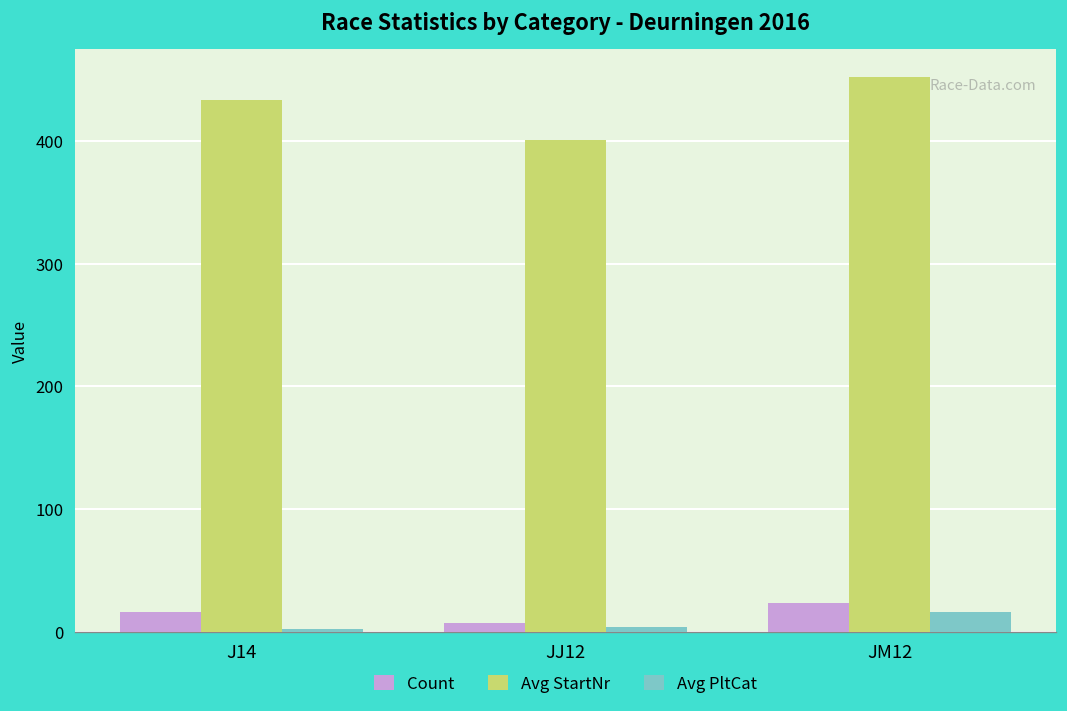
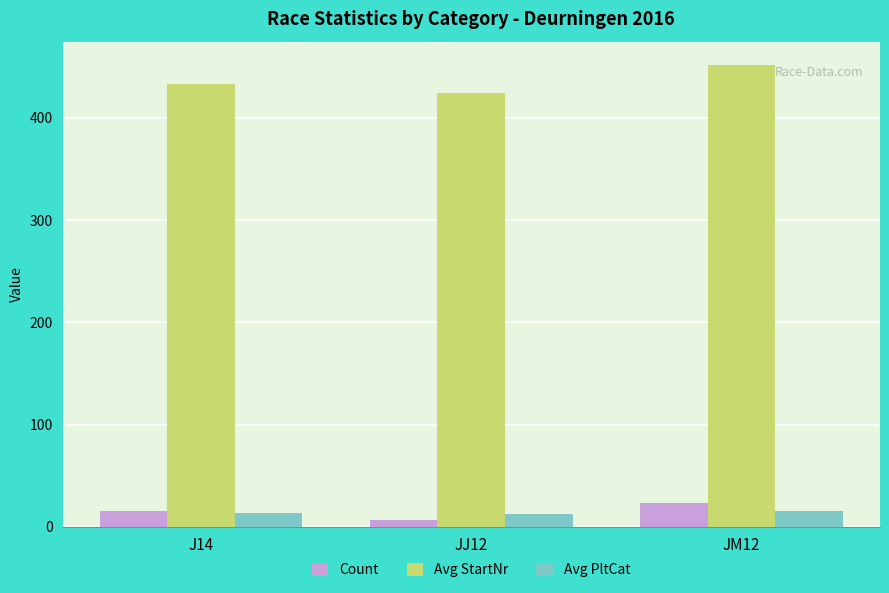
  {
    "Count": {
      "J14": 16,
      "JJ12": 7,
      "JM12": 23
    },
    "Avg StartNr": {
      "J14": 433,
-     "JJ12": 401,
+     "JJ12": 424,
      "JM12": 452
    },
    "Avg PltCat": {
-     "J14": 2,
-     "JJ12": 4,
+     "J14": 14,
+     "JJ12": 13,
      "JM12": 16
    }
  }
